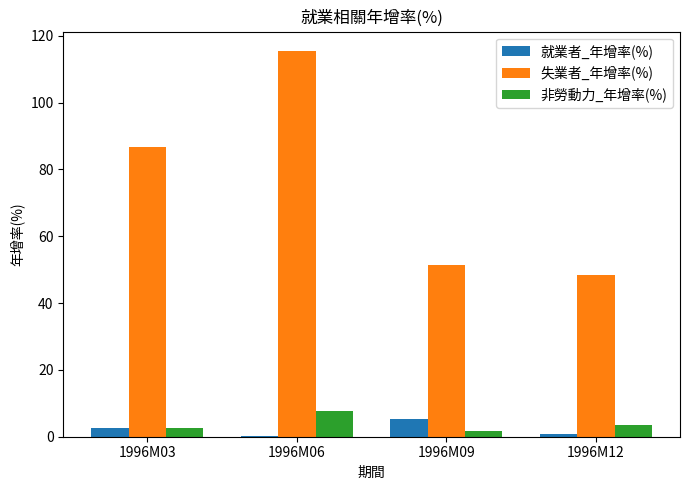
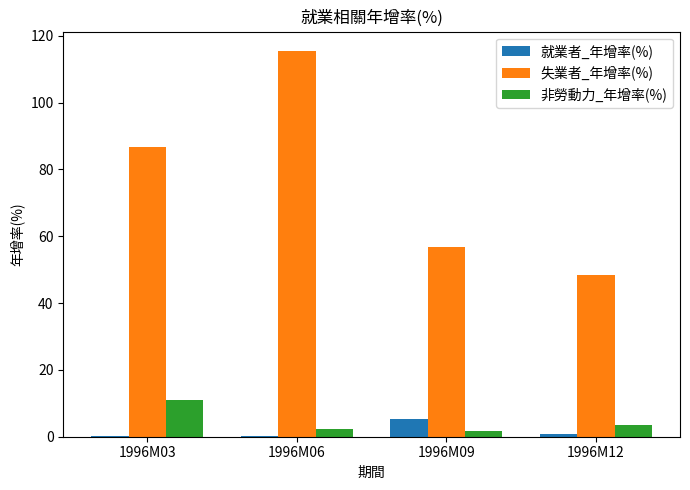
  {
    "就業者_年增率(%)": {
-     "1996M03": 3,
+     "1996M03": 0,
      "1996M09": 5,
      "1996M12": 1
    },
    "失業者_年增率(%)": {
      "1996M03": 87,
      "1996M06": 115,
-     "1996M09": 51,
+     "1996M09": 57,
      "1996M12": 48
    },
    "非勞動力_年增率(%)": {
-     "1996M03": 3,
-     "1996M06": 8,
+     "1996M03": 11,
+     "1996M06": 2,
      "1996M09": 2,
      "1996M12": 4
    }
  }
